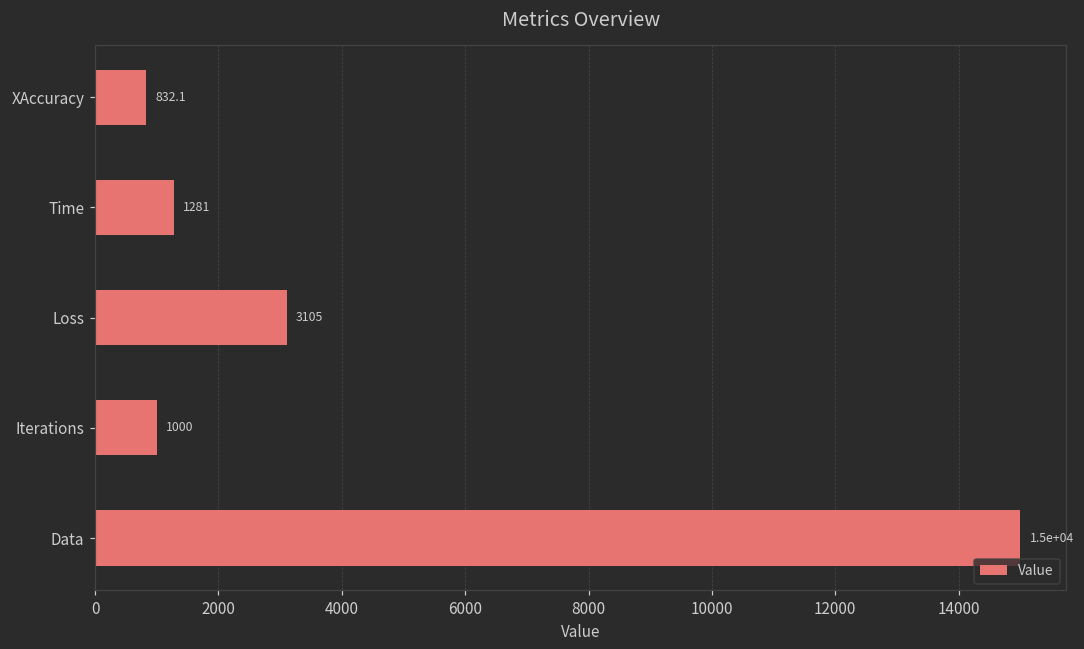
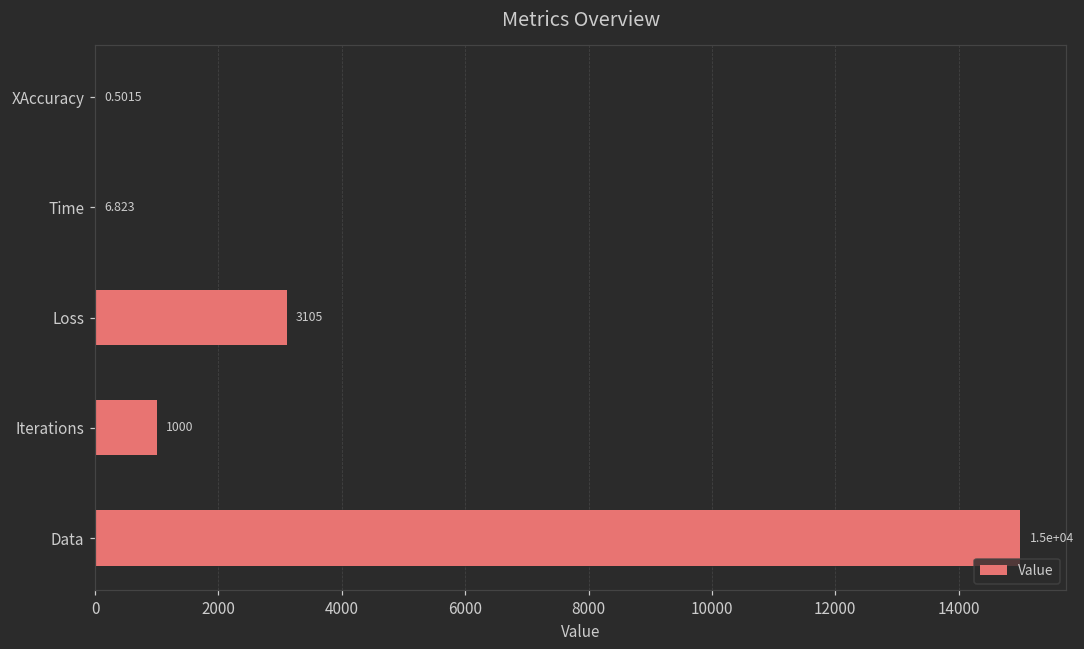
  {
-   "XAccuracy": "832.1",
-   "Time": "1281",
+   "XAccuracy": "0.5015",
+   "Time": "6.823",
    "Loss": "3105",
    "Iterations": "1000",
    "Data": "1.5e+04"
  }
